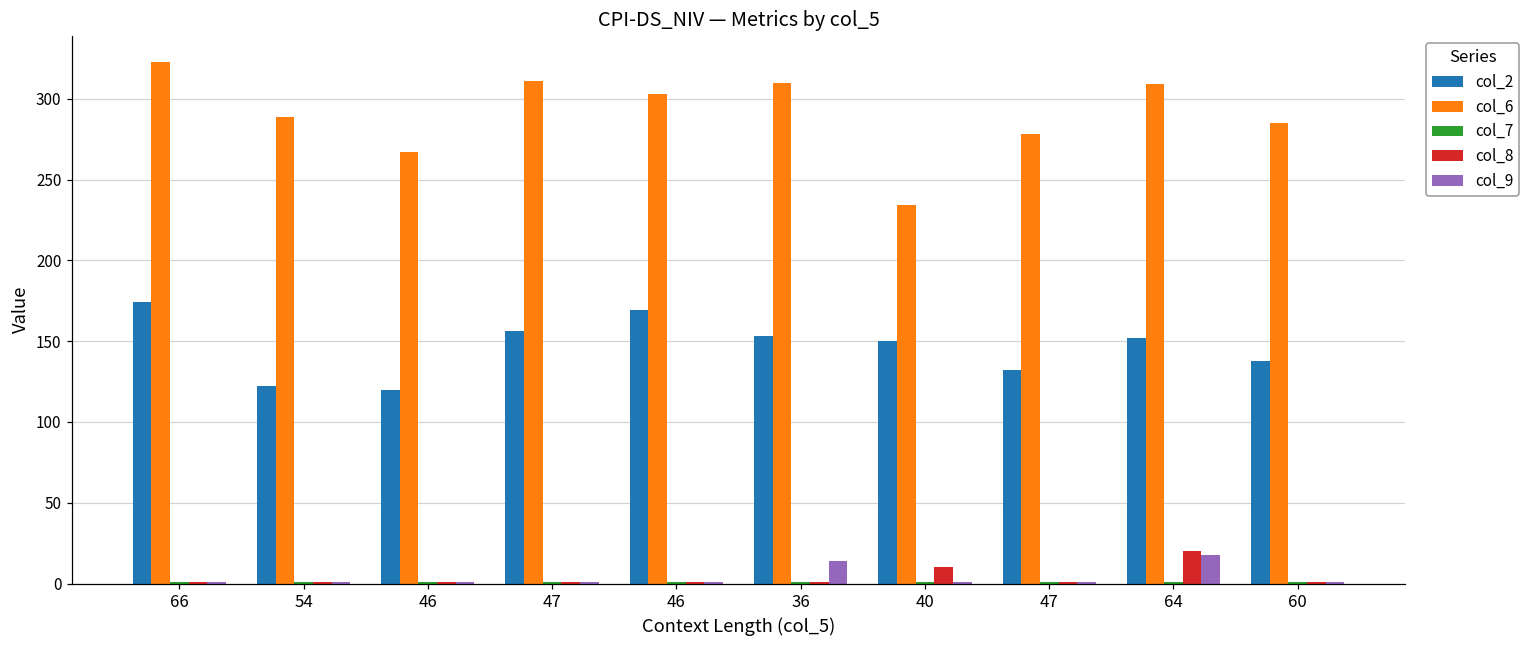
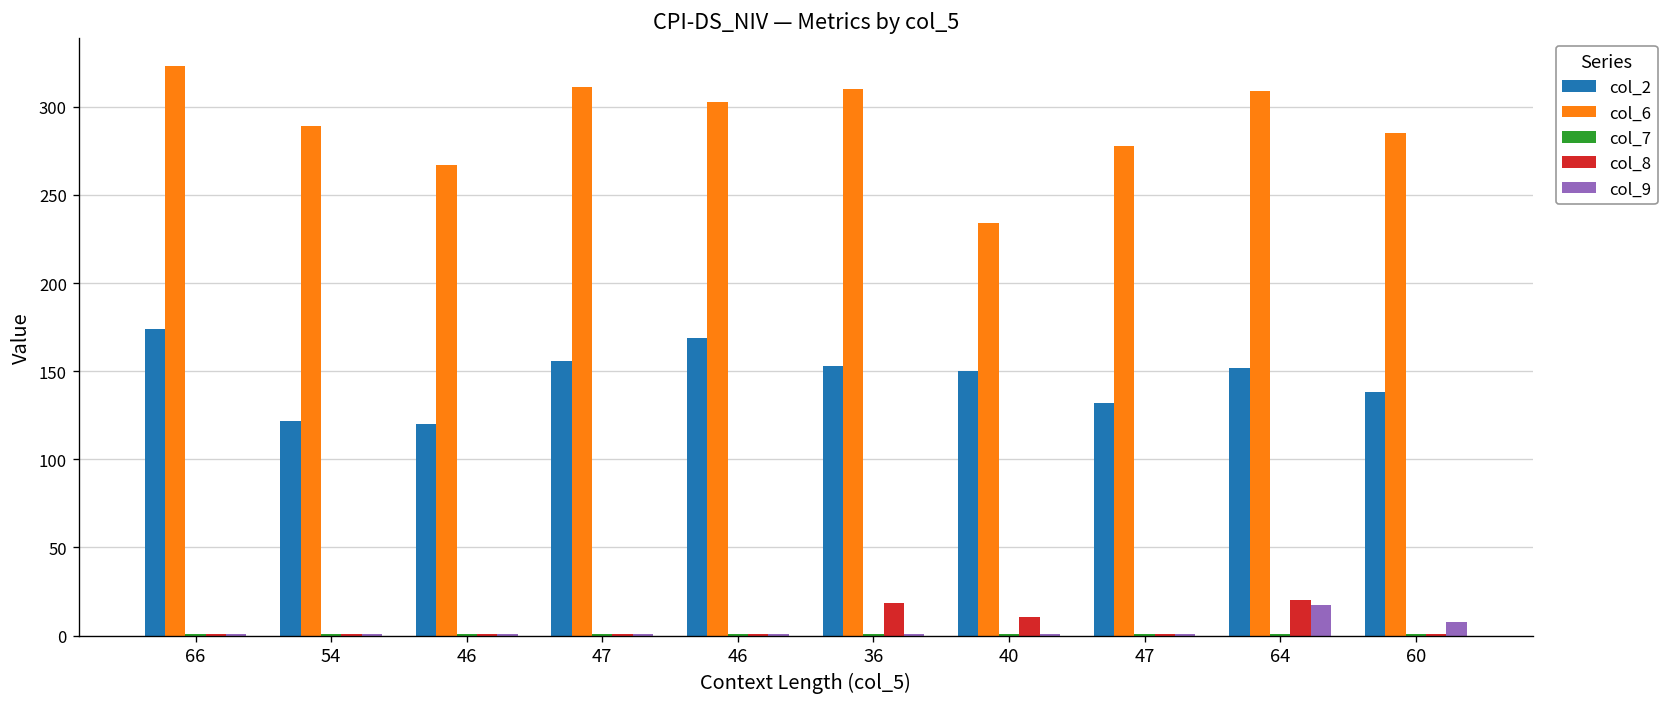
  {
    "col_2": {
      "66": 174,
      "54": 122,
      "36": 153,
      "40": 150,
      "64": 152,
      "60": 138
    },
    "col_6": {
      "66": 323,
      "54": 289,
      "36": 310,
      "40": 234,
      "64": 309,
      "60": 285
    },
    "col_8": {
-     "36": 1,
+     "36": 18,
      "40": 10,
      "64": 20
    },
    "col_9": {
-     "36": 14,
+     "36": 1,
      "64": 17,
-     "60": 1
+     "60": 8
    }
  }
